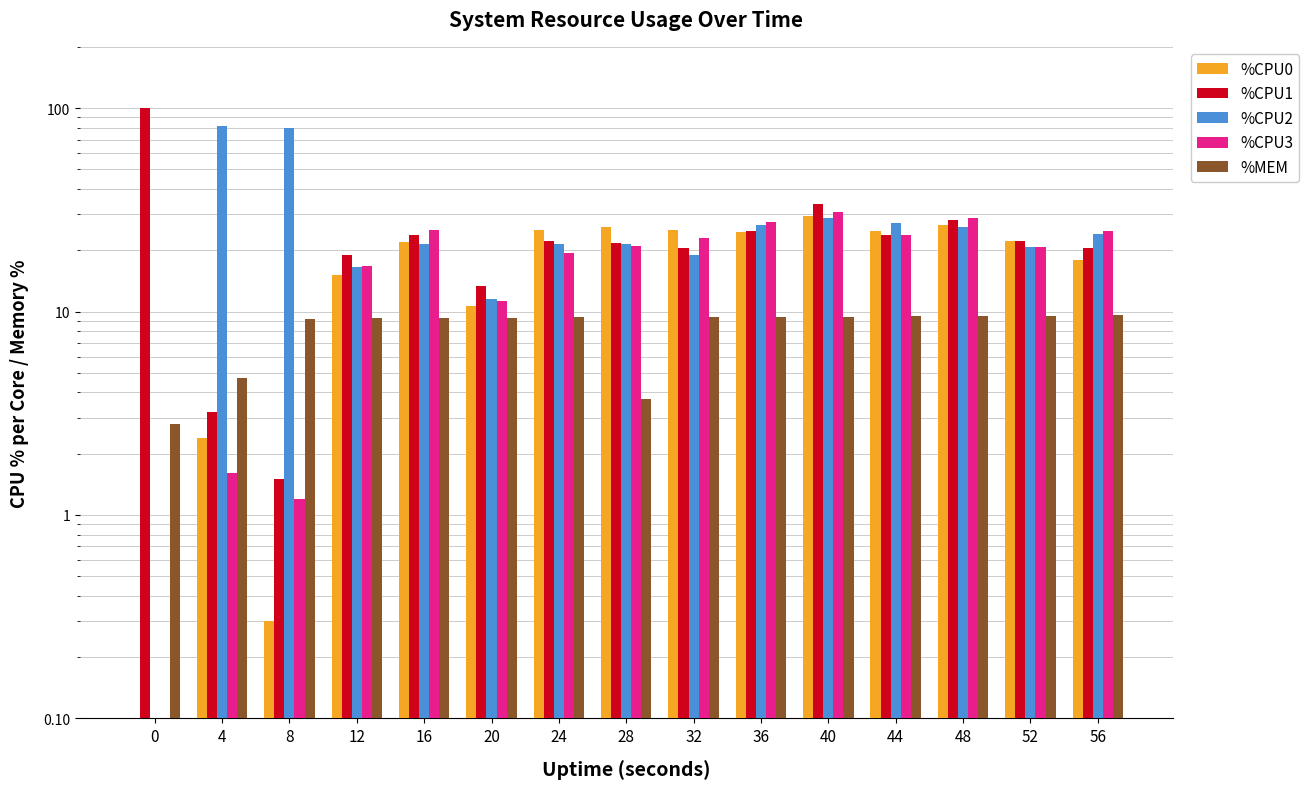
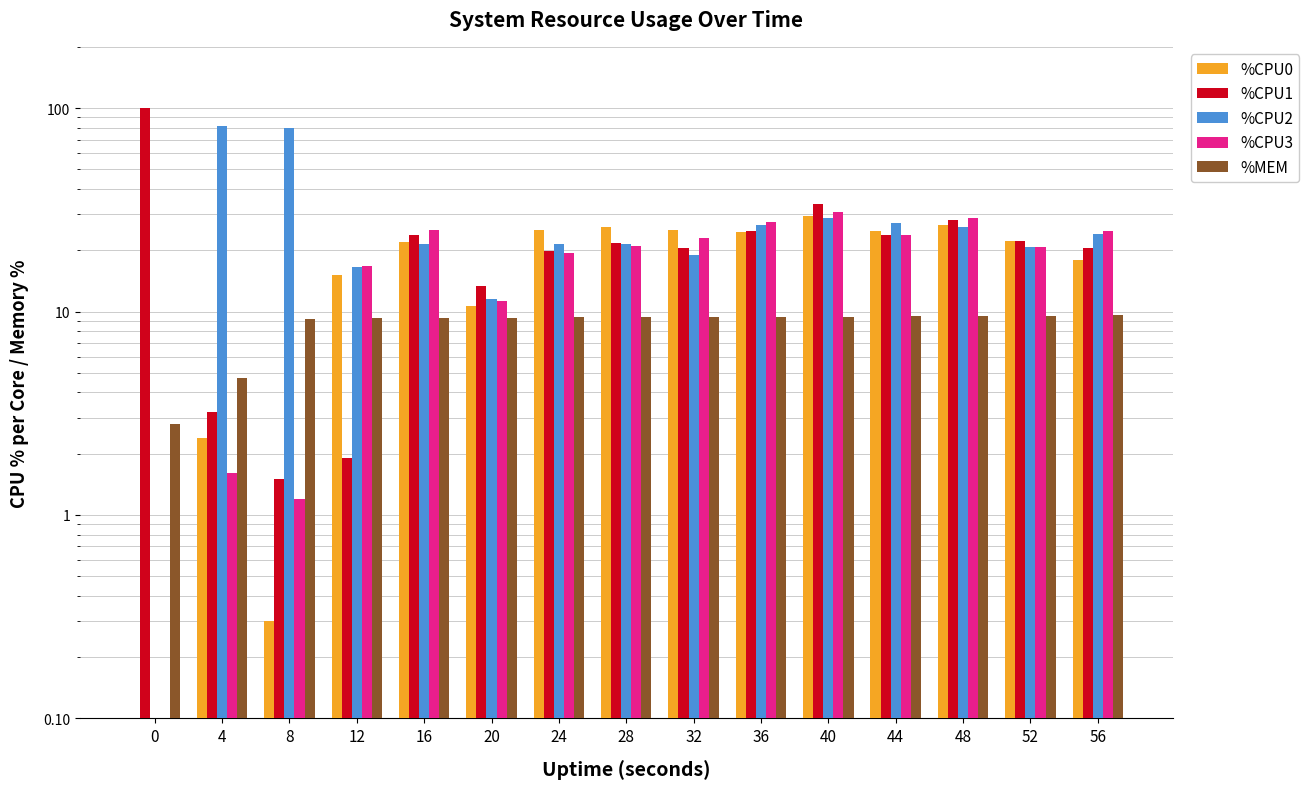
  {
    "%CPU0": {
      "4": 2.4,
      "8": 0.3,
      "12": 15,
      "16": 22,
      "20": 11,
      "24": 25,
      "28": 26,
      "32": 25,
      "36": 25,
      "40": 30,
      "44": 25,
      "48": 27,
      "52": 22,
      "56": 18
    },
    "%CPU1": {
      "0": 100,
      "4": 3.2,
      "8": 1.5,
-     "12": 19,
+     "12": 1.9,
      "16": 24,
      "20": 13,
-     "24": 22,
+     "24": 20,
      "28": 22,
      "32": 21,
      "36": 25,
      "40": 34,
      "44": 24,
      "48": 28,
      "52": 22,
      "56": 21
    },
    "%CPU2": {
      "4": 82,
      "8": 80,
      "12": 17,
      "16": 21,
      "20": 12,
      "24": 22,
      "28": 21,
      "32": 19,
      "36": 27,
      "40": 29,
      "44": 27,
      "48": 26,
      "52": 21,
      "56": 24
    },
    "%CPU3": {
      "4": 1.6,
      "8": 1.2,
      "12": 17,
      "16": 25,
      "20": 11,
      "24": 20,
      "28": 21,
      "32": 23,
      "36": 27,
      "40": 31,
      "44": 24,
      "48": 29,
      "52": 21,
      "56": 25
    },
    "%MEM": {
      "0": 2.8,
      "4": 4.7,
      "8": 9,
      "12": 9,
      "16": 9,
      "20": 9,
      "24": 9,
-     "28": 3.7,
+     "28": 9,
      "32": 9,
      "36": 9,
      "40": 9,
      "44": 10,
      "48": 10,
      "52": 10,
      "56": 10
    }
  }
